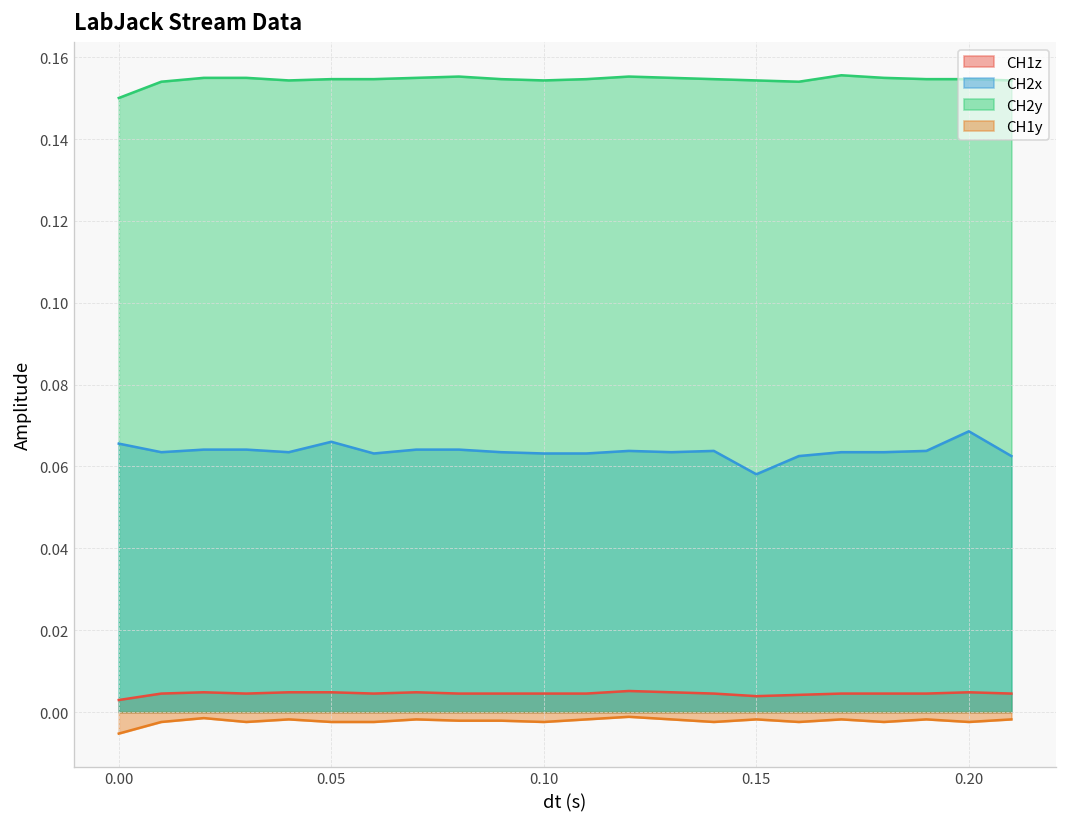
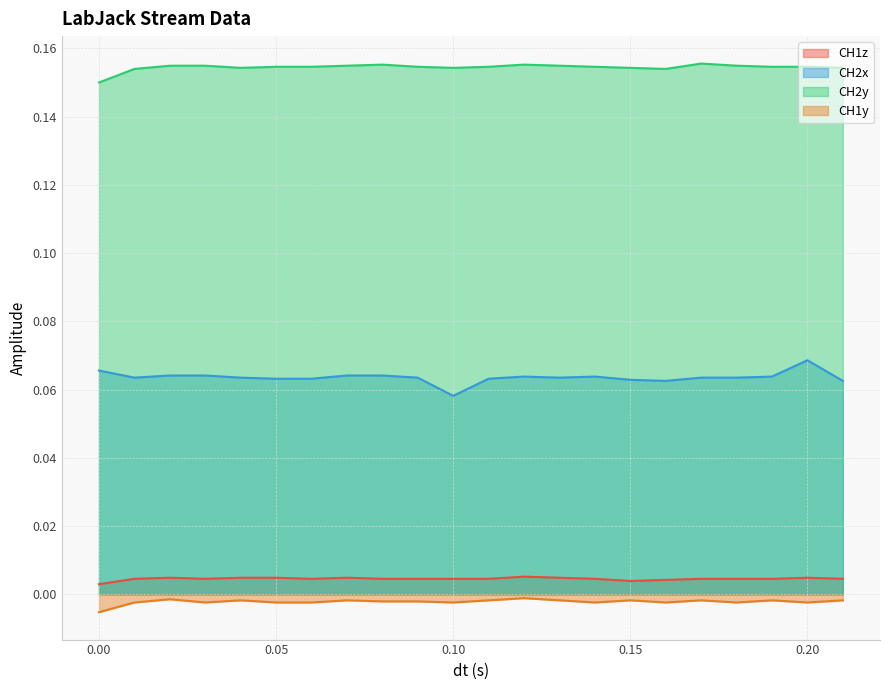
  {
    "CH2x": {
      "0.00": 0.066,
-     "0.05": 0.066,
-     "0.10": 0.063,
-     "0.15": 0.058,
+     "0.05": 0.063,
+     "0.10": 0.058,
+     "0.15": 0.063,
      "0.20": 0.069
    },
    "CH2y": {
      "0.00": 0.150,
      "0.05": 0.155,
      "0.10": 0.154,
      "0.15": 0.154
    }
  }
